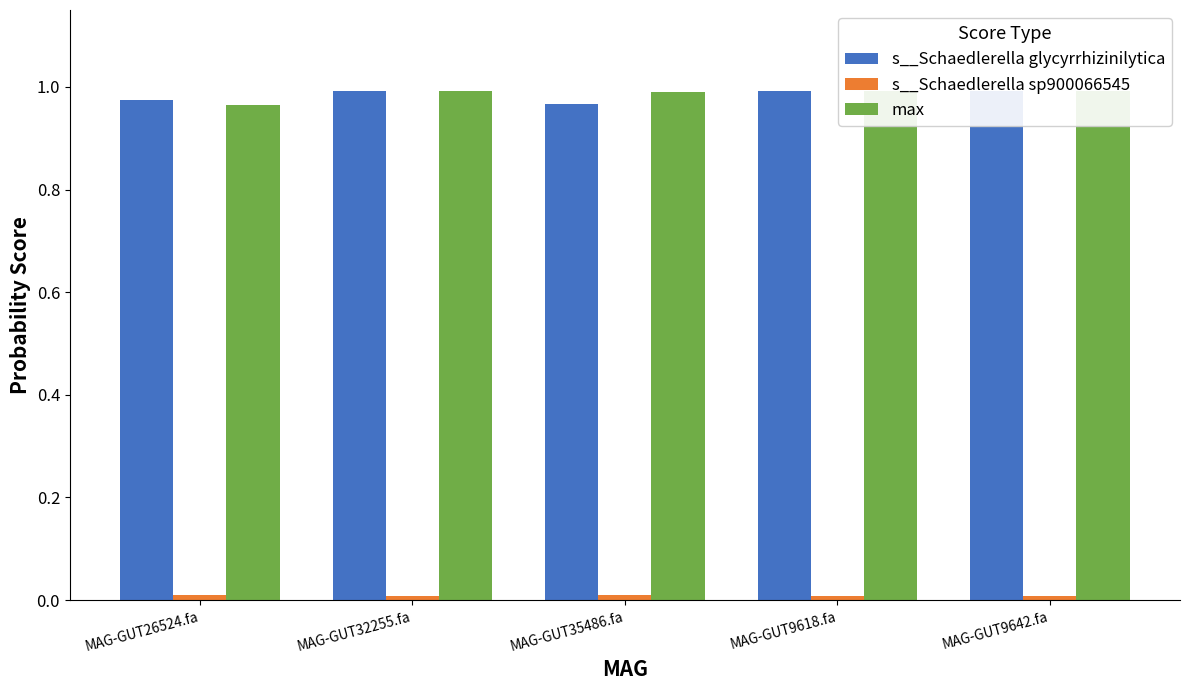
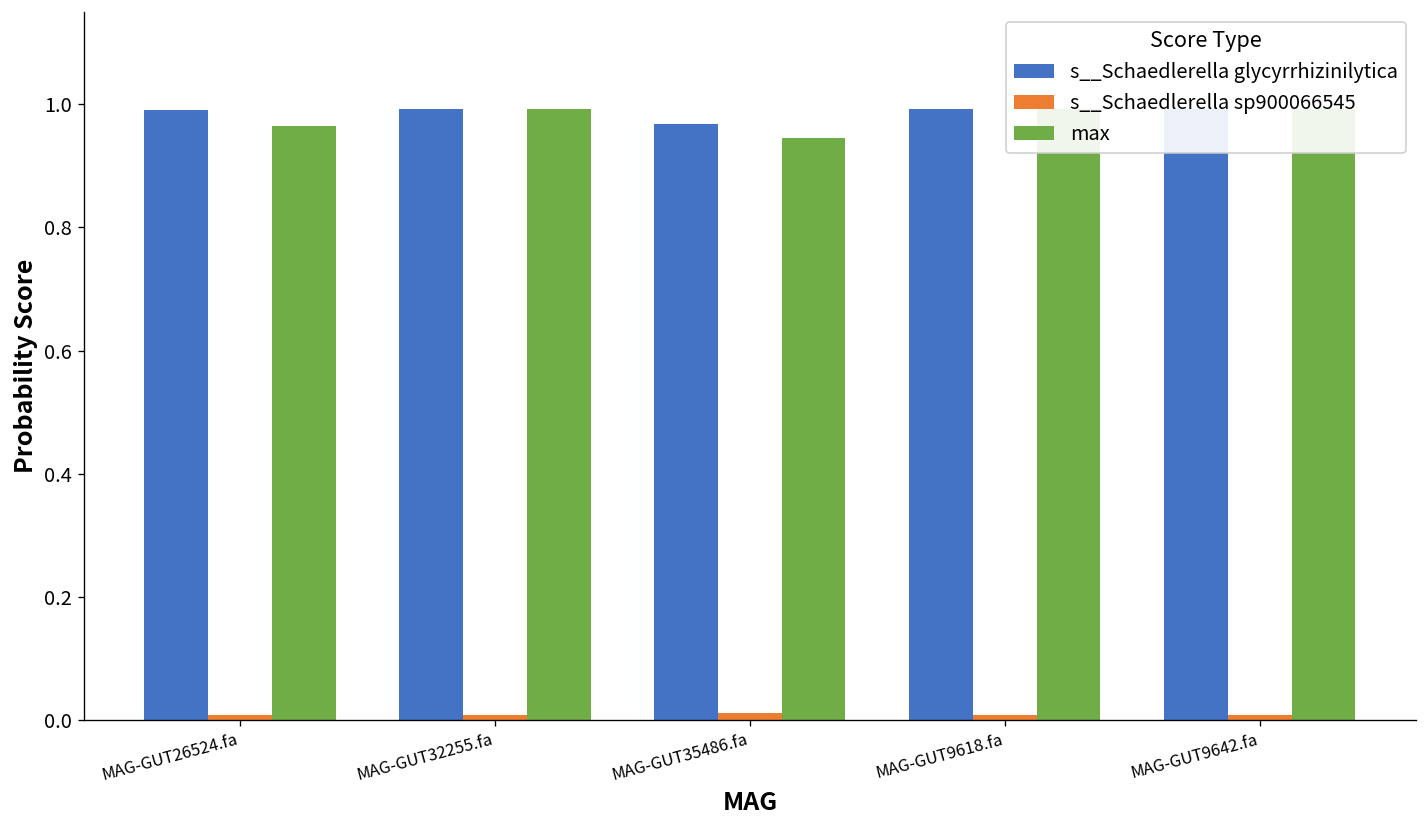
  {
    "s__Schaedlerella glycyrrhizinilytica": {
-     "MAG-GUT26524.fa": 0.98,
+     "MAG-GUT26524.fa": 0.99,
      "MAG-GUT32255.fa": 0.99,
      "MAG-GUT35486.fa": 0.97,
      "MAG-GUT9618.fa": 0.99
    },
    "s__Schaedlerella sp900066545": {
      "MAG-GUT26524.fa": 0.01,
      "MAG-GUT32255.fa": 0.01,
      "MAG-GUT35486.fa": 0.01,
      "MAG-GUT9618.fa": 0.01,
      "MAG-GUT9642.fa": 0.01
    },
    "max": {
      "MAG-GUT26524.fa": 0.97,
      "MAG-GUT32255.fa": 0.99,
-     "MAG-GUT35486.fa": 0.99
+     "MAG-GUT35486.fa": 0.95
    }
  }
